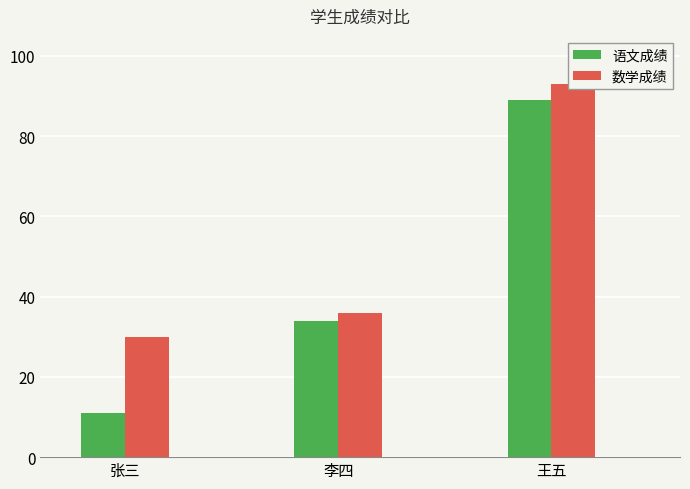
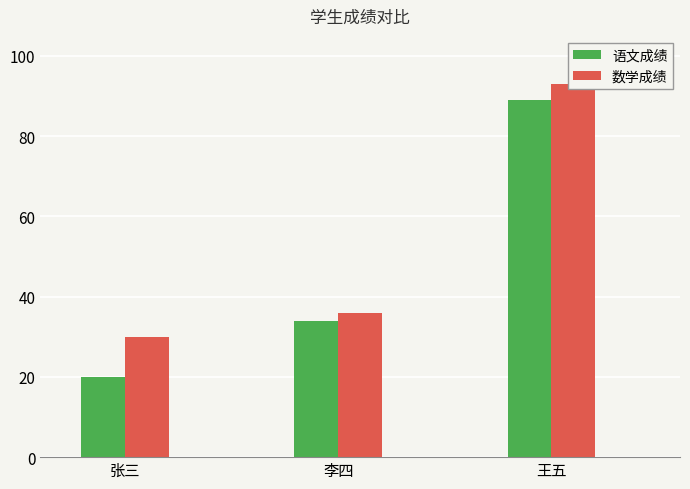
  {
    "语文成绩": {
-     "张三": 11,
+     "张三": 20,
      "李四": 34,
      "王五": 89
    },
    "数学成绩": {
      "张三": 30,
      "李四": 36
    }
  }
